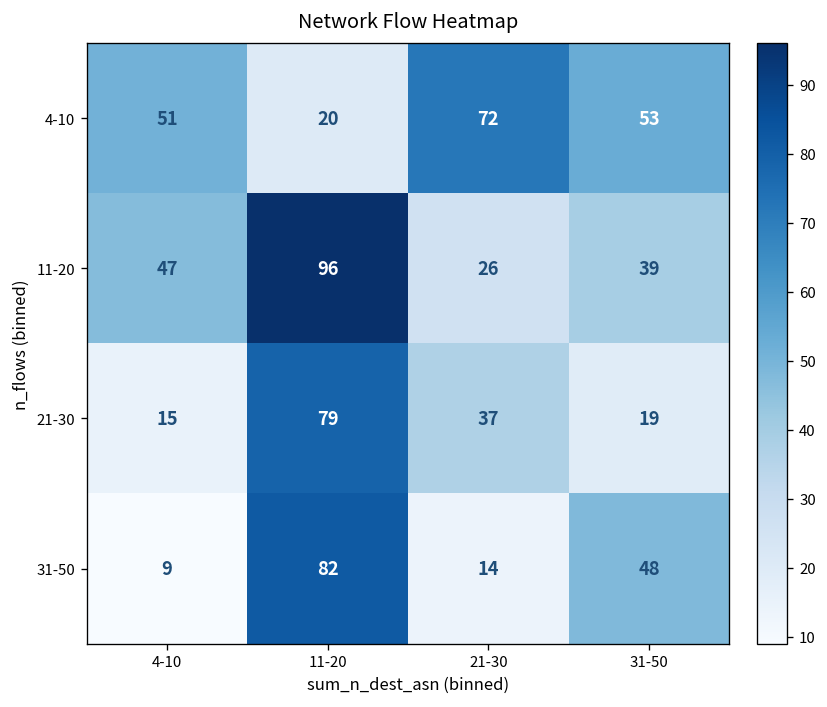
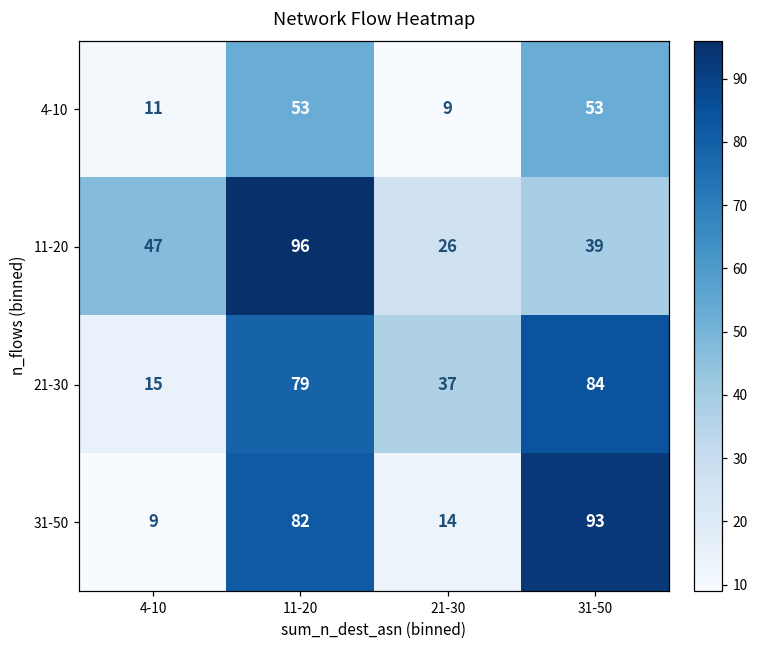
  {
    "4-10": {
-     "4-10": 51,
-     "11-20": 20,
-     "21-30": 72,
+     "4-10": 11,
+     "11-20": 53,
+     "21-30": 9,
      "31-50": 53
    },
    "11-20": {
      "4-10": 47,
      "11-20": 96,
      "21-30": 26,
      "31-50": 39
    },
    "21-30": {
      "4-10": 15,
      "11-20": 79,
      "21-30": 37,
-     "31-50": 19
+     "31-50": 84
    },
    "31-50": {
      "4-10": 9,
      "11-20": 82,
      "21-30": 14,
-     "31-50": 48
+     "31-50": 93
    }
  }
